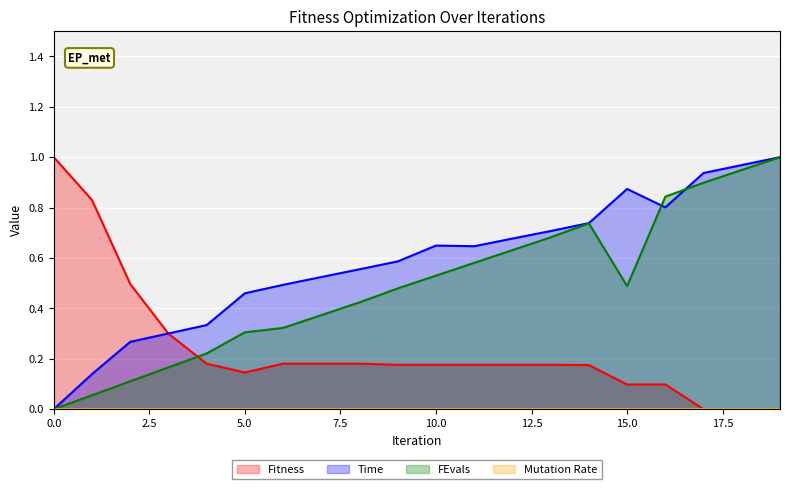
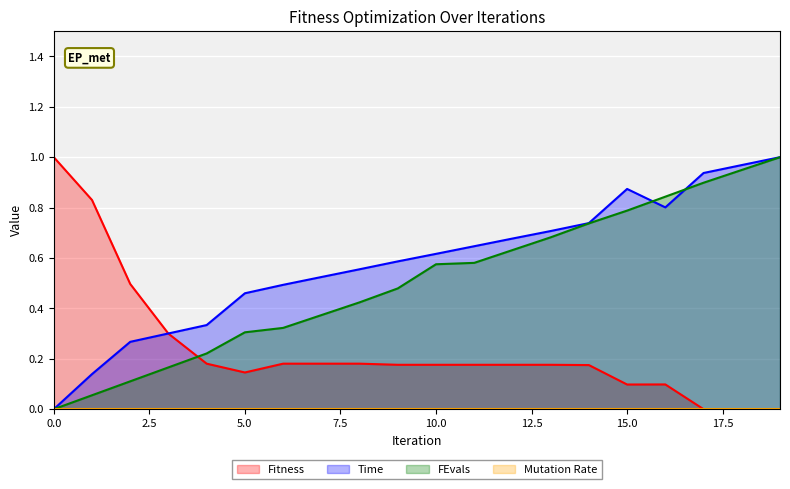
  {
    "Fitness": {
      "0.0": 1.00,
      "5.0": 0.15,
      "10.0": 0.18,
      "15.0": 0.10
    },
    "Time": {
      "5.0": 0.46,
-     "10.0": 0.65,
+     "10.0": 0.62,
      "15.0": 0.87
    },
    "FEvals": {
      "5.0": 0.31,
-     "10.0": 0.53,
-     "15.0": 0.49
+     "10.0": 0.58,
+     "15.0": 0.79
    },
    "Mutation Rate": {
      "5.0": 0.00,
      "10.0": 0.00,
      "15.0": 0.00
    }
  }
